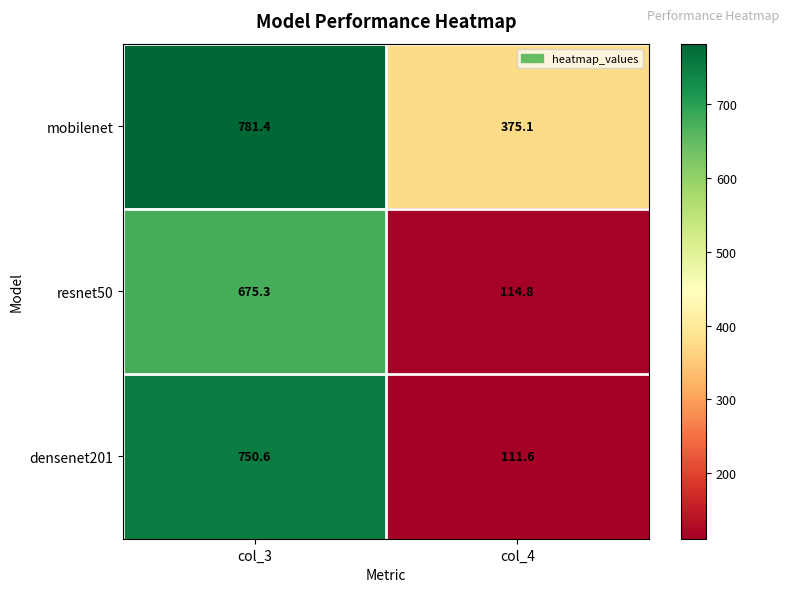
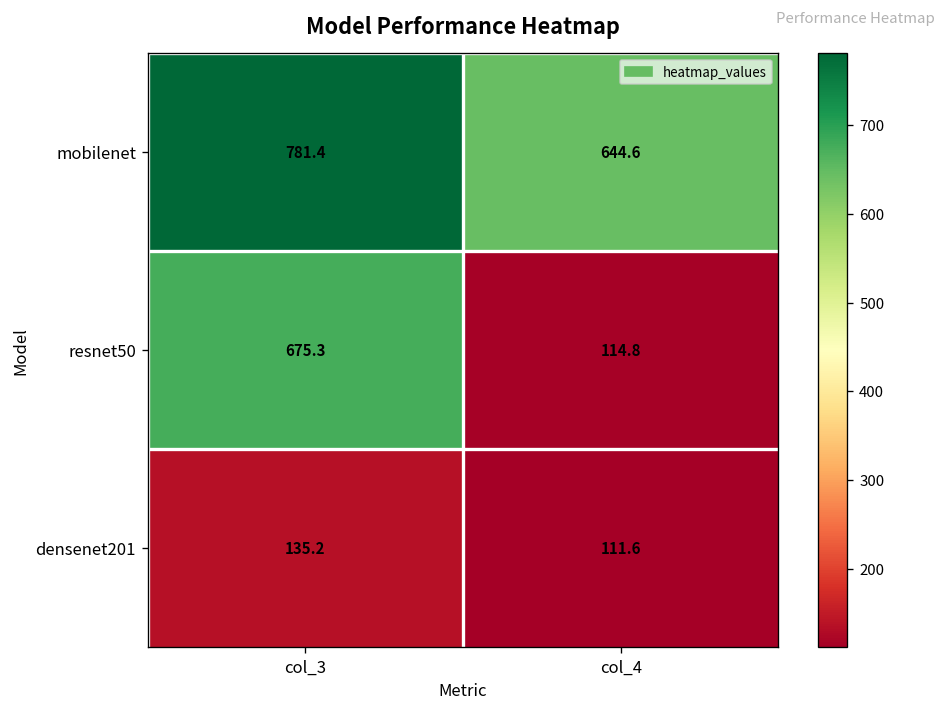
  {
    "mobilenet": {
      "col_3": 781.4,
-     "col_4": 375.1
+     "col_4": 644.6
    },
    "resnet50": {
      "col_3": 675.3,
      "col_4": 114.8
    },
    "densenet201": {
-     "col_3": 750.6,
+     "col_3": 135.2,
      "col_4": 111.6
    }
  }
